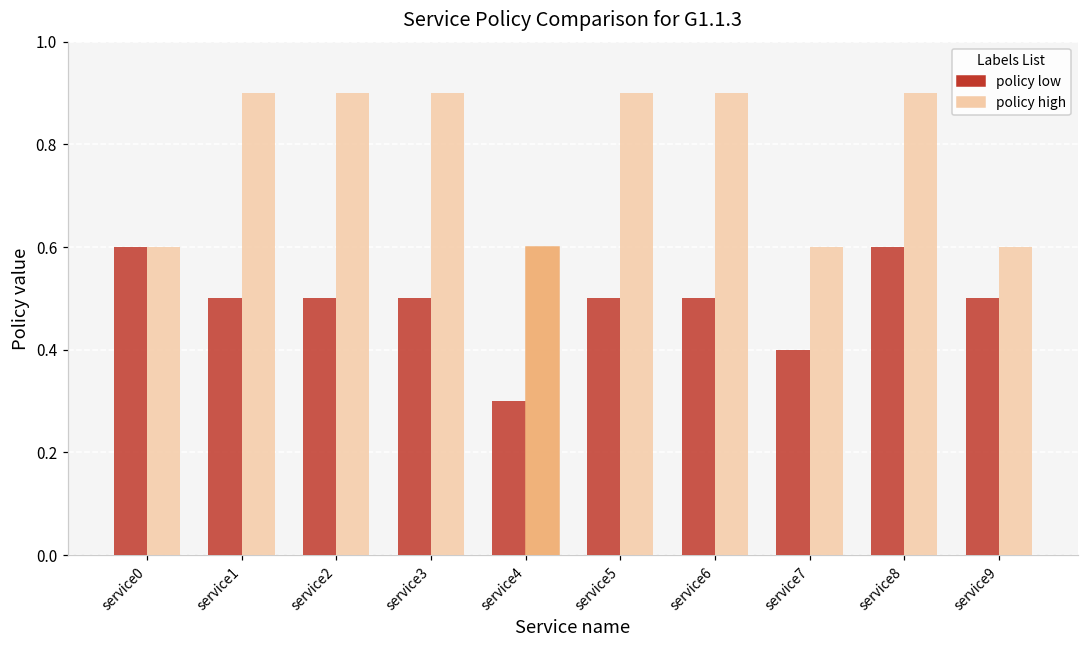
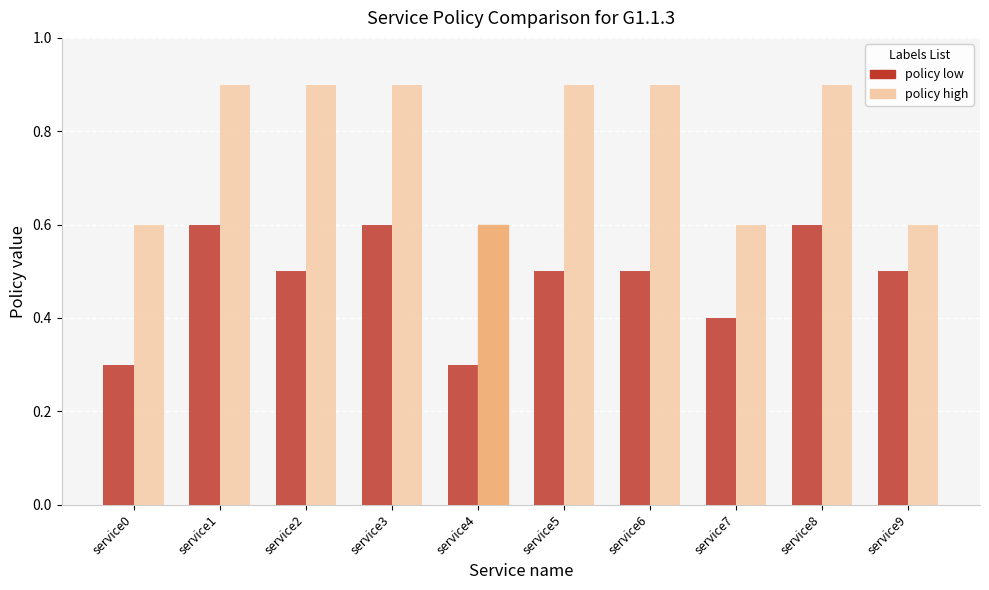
  {
    "policy low": {
-     "service0": 0.6,
-     "service1": 0.5,
+     "service0": 0.3,
+     "service1": 0.6,
      "service2": 0.5,
-     "service3": 0.5,
+     "service3": 0.6,
      "service4": 0.3,
      "service5": 0.5,
      "service6": 0.5,
      "service7": 0.4,
      "service8": 0.6,
      "service9": 0.5
    },
    "policy high": {
      "service0": 0.6,
      "service1": 0.9,
      "service2": 0.9,
      "service3": 0.9,
      "service4": 0.6,
      "service5": 0.9,
      "service6": 0.9,
      "service7": 0.6,
      "service8": 0.9,
      "service9": 0.6
    }
  }
